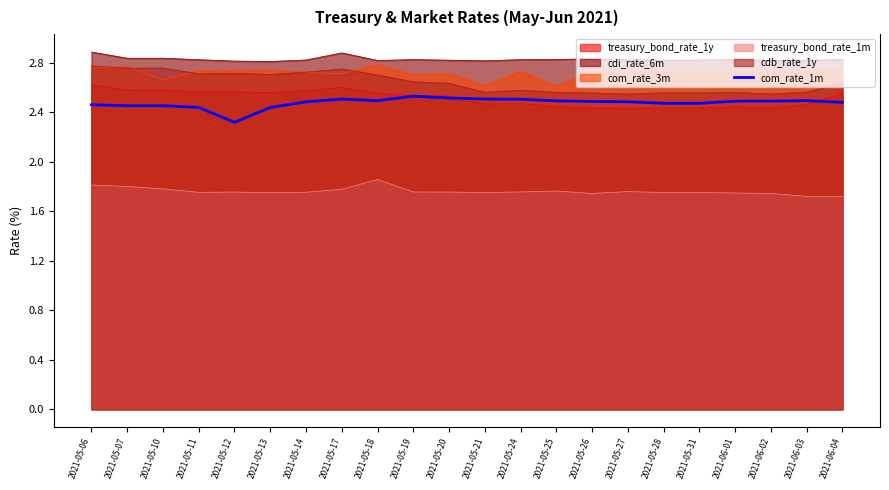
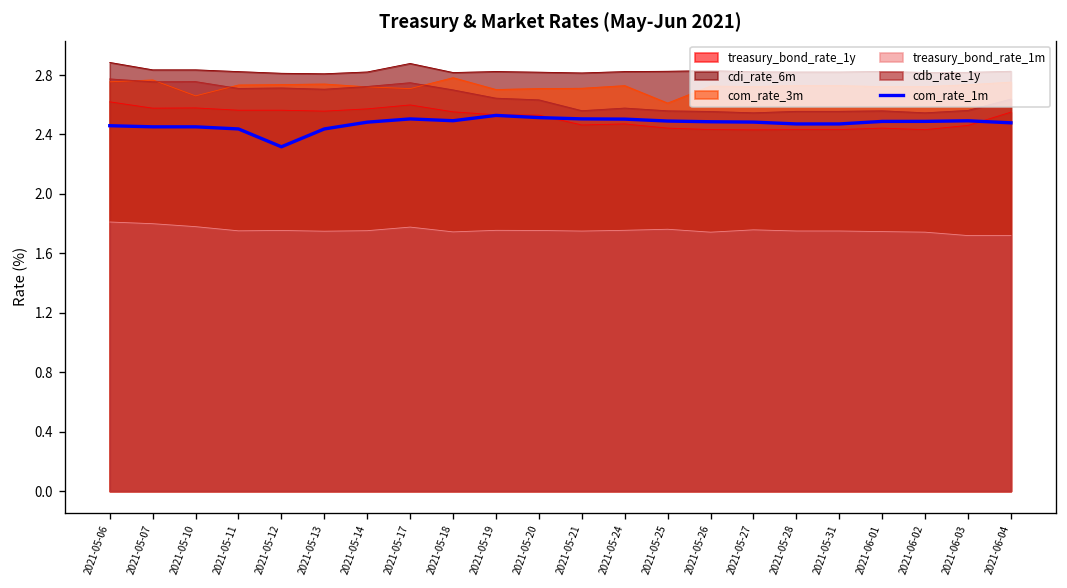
  {
    "treasury_bond_rate_1y": {
      "2021-05-06": 2.62,
      "2021-05-07": 2.58,
      "2021-05-10": 2.58,
      "2021-05-11": 2.56,
      "2021-05-12": 2.56,
      "2021-05-13": 2.56,
      "2021-05-14": 2.57,
      "2021-05-17": 2.60,
      "2021-05-18": 2.55,
      "2021-05-21": 2.46,
      "2021-05-24": 2.47,
      "2021-05-25": 2.44,
      "2021-05-26": 2.43,
      "2021-05-27": 2.43,
      "2021-05-28": 2.43,
      "2021-05-31": 2.43,
      "2021-06-01": 2.44,
      "2021-06-02": 2.43,
      "2021-06-03": 2.46,
      "2021-06-04": 2.55
    },
    "com_rate_3m": {
      "2021-05-10": 2.66,
      "2021-05-11": 2.73,
      "2021-05-12": 2.74,
      "2021-05-13": 2.74,
      "2021-05-17": 2.71,
      "2021-05-18": 2.78,
      "2021-05-19": 2.70,
      "2021-05-20": 2.71,
-     "2021-05-21": 2.62,
+     "2021-05-21": 2.71,
      "2021-05-24": 2.73,
      "2021-05-25": 2.61
    },
    "treasury_bond_rate_1m": {
      "2021-05-06": 1.81,
      "2021-05-07": 1.80,
      "2021-05-10": 1.78,
      "2021-05-11": 1.75,
      "2021-05-12": 1.75,
      "2021-05-13": 1.75,
      "2021-05-14": 1.75,
      "2021-05-17": 1.78,
-     "2021-05-18": 1.86,
+     "2021-05-18": 1.74,
      "2021-05-19": 1.75,
      "2021-05-20": 1.75,
      "2021-05-21": 1.75,
      "2021-05-24": 1.76,
      "2021-05-25": 1.76,
      "2021-05-26": 1.74,
      "2021-05-27": 1.76,
      "2021-05-28": 1.75,
      "2021-05-31": 1.75,
      "2021-06-01": 1.75,
      "2021-06-02": 1.74,
      "2021-06-03": 1.72,
      "2021-06-04": 1.72
    },
    "com_rate_1m": {
      "2021-05-06": 2.46,
      "2021-05-07": 2.45,
      "2021-05-10": 2.45,
      "2021-05-11": 2.44,
      "2021-05-12": 2.32,
      "2021-05-13": 2.44,
      "2021-05-14": 2.48,
      "2021-05-17": 2.50,
      "2021-05-18": 2.49,
      "2021-05-21": 2.50,
      "2021-05-24": 2.50,
      "2021-05-25": 2.49,
      "2021-05-26": 2.49,
      "2021-05-27": 2.48,
      "2021-05-28": 2.47,
      "2021-05-31": 2.47,
      "2021-06-01": 2.49,
      "2021-06-02": 2.49,
      "2021-06-03": 2.49,
      "2021-06-04": 2.48
    }
  }
